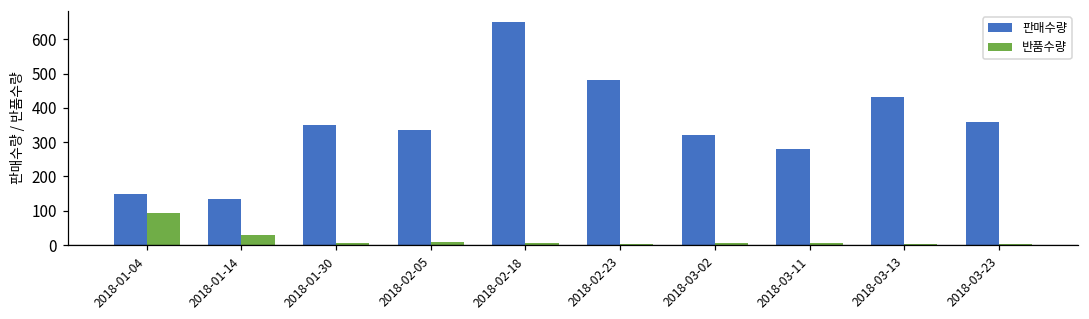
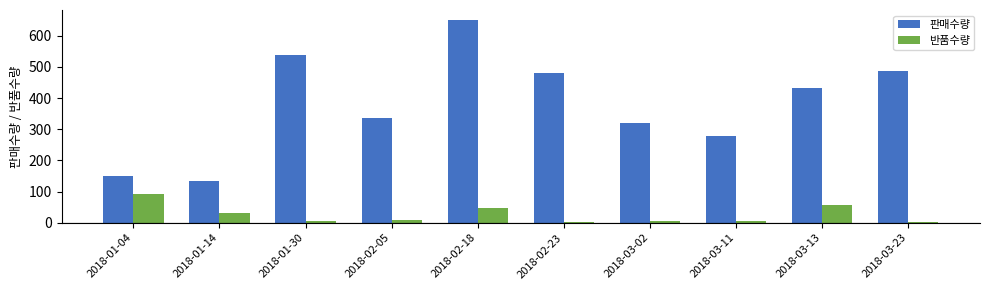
  {
    "판매수량": {
      "2018-01-04": 150,
      "2018-01-14": 140,
-     "2018-01-30": 350,
+     "2018-01-30": 540,
      "2018-02-05": 340,
      "2018-02-18": 650,
      "2018-02-23": 480,
      "2018-03-02": 320,
      "2018-03-11": 280,
      "2018-03-13": 430,
-     "2018-03-23": 360
+     "2018-03-23": 490
    },
    "반품수량": {
      "2018-01-04": 90,
      "2018-01-14": 30,
-     "2018-02-18": 10,
-     "2018-03-13": 0
+     "2018-02-18": 50,
+     "2018-03-13": 60
    }
  }
